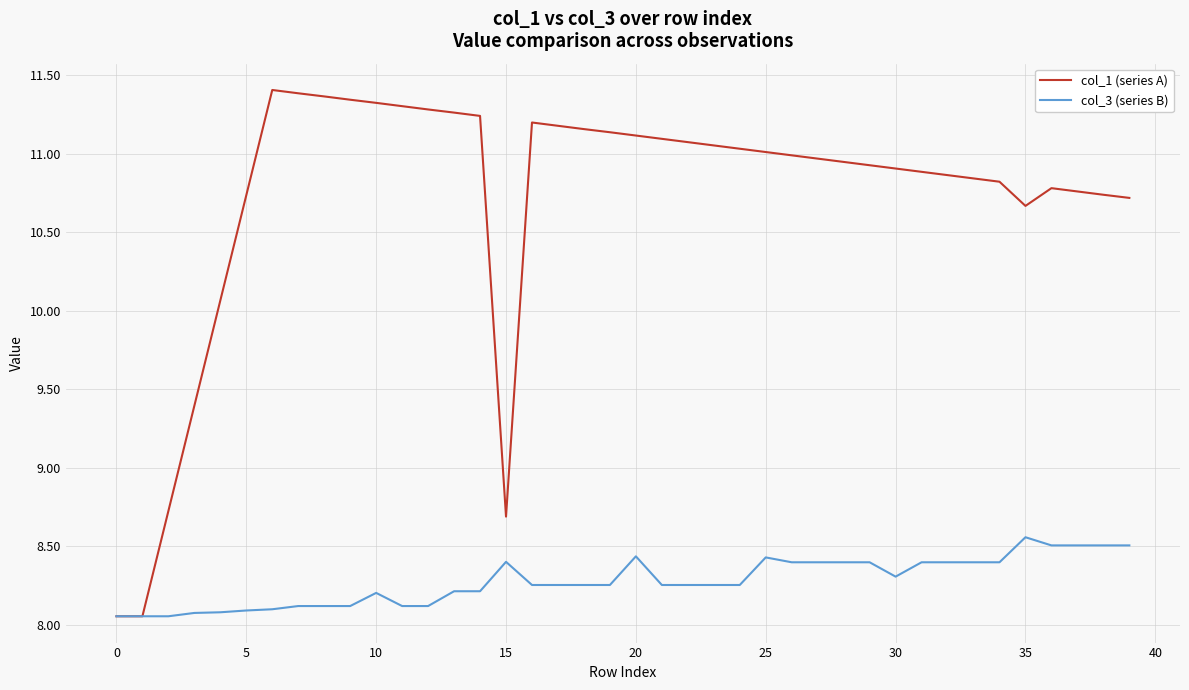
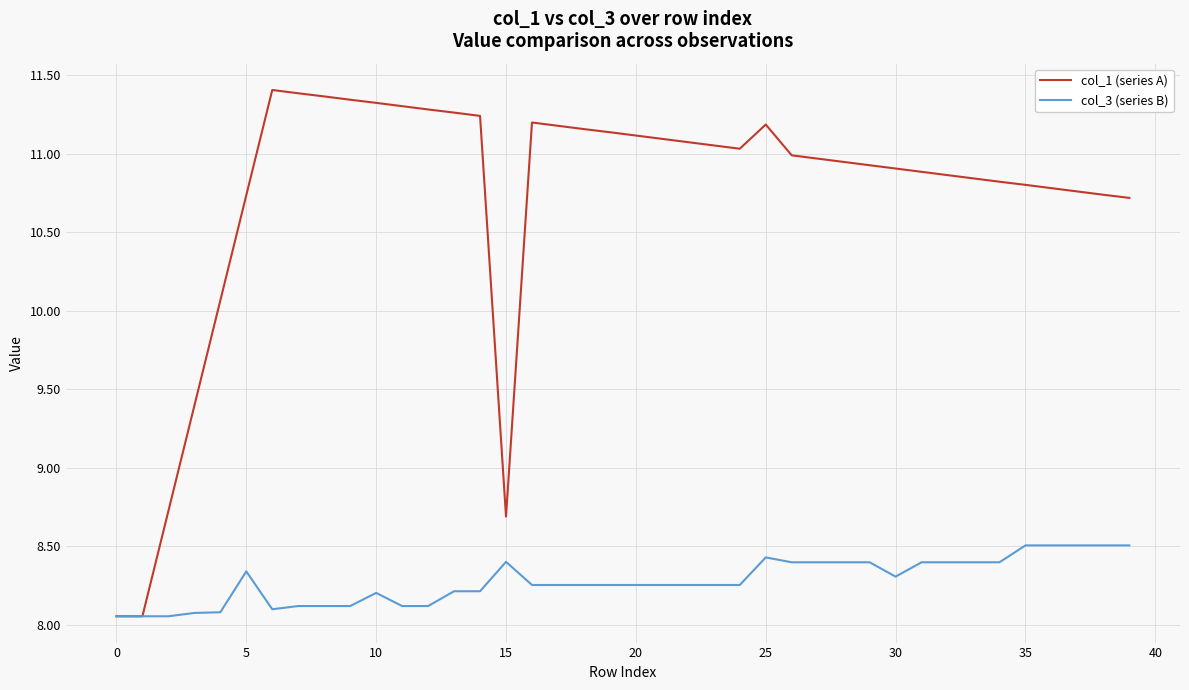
  {
    "col_1 (series A)": {
      "5": 10.74,
      "10": 11.32,
      "15": 8.69,
      "20": 11.12,
-     "25": 11.01,
+     "25": 11.19,
      "30": 10.91,
-     "35": 10.67
+     "35": 10.80
    },
    "col_3 (series B)": {
-     "5": 8.09,
+     "5": 8.34,
      "10": 8.20,
      "15": 8.40,
-     "20": 8.44,
+     "20": 8.25,
      "25": 8.43,
      "30": 8.31,
-     "35": 8.56
+     "35": 8.51
    }
  }
